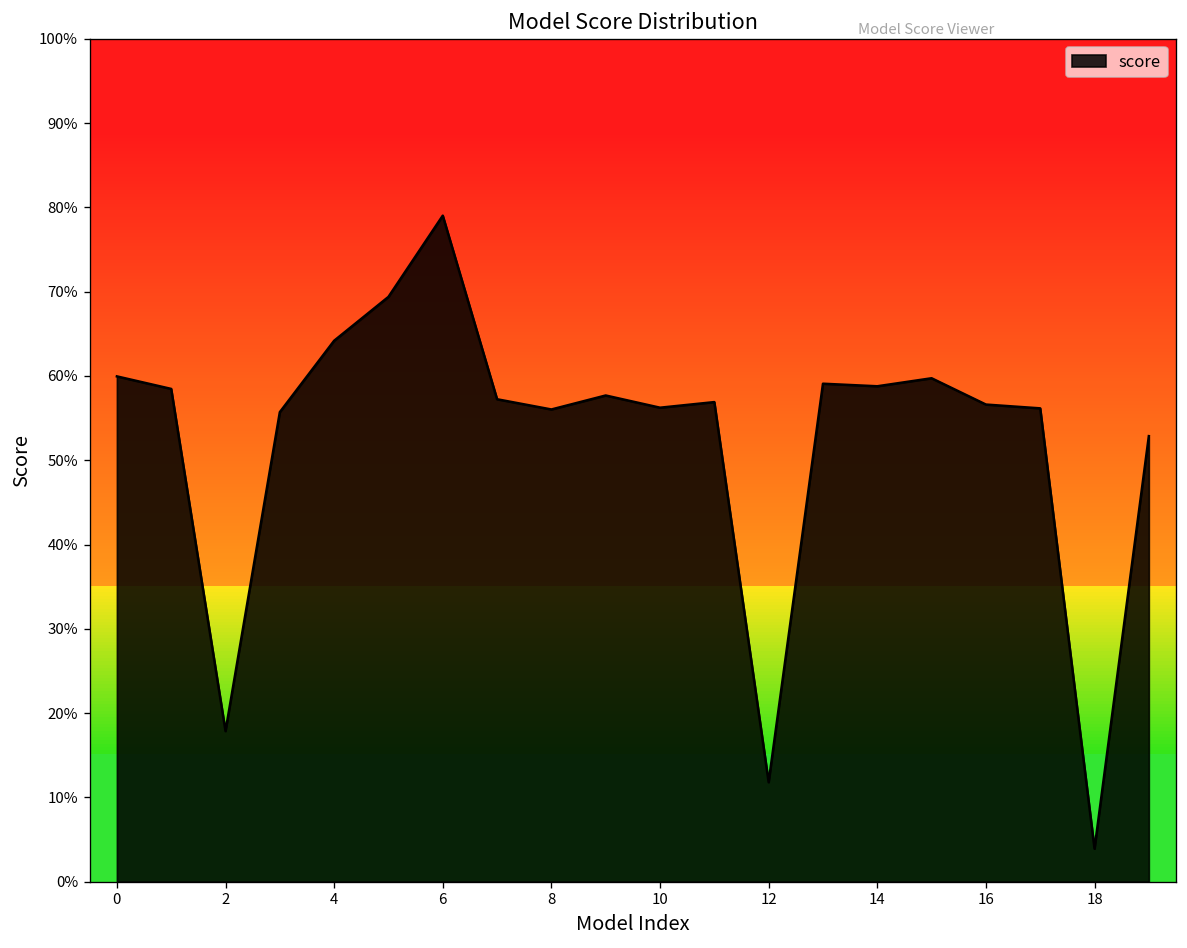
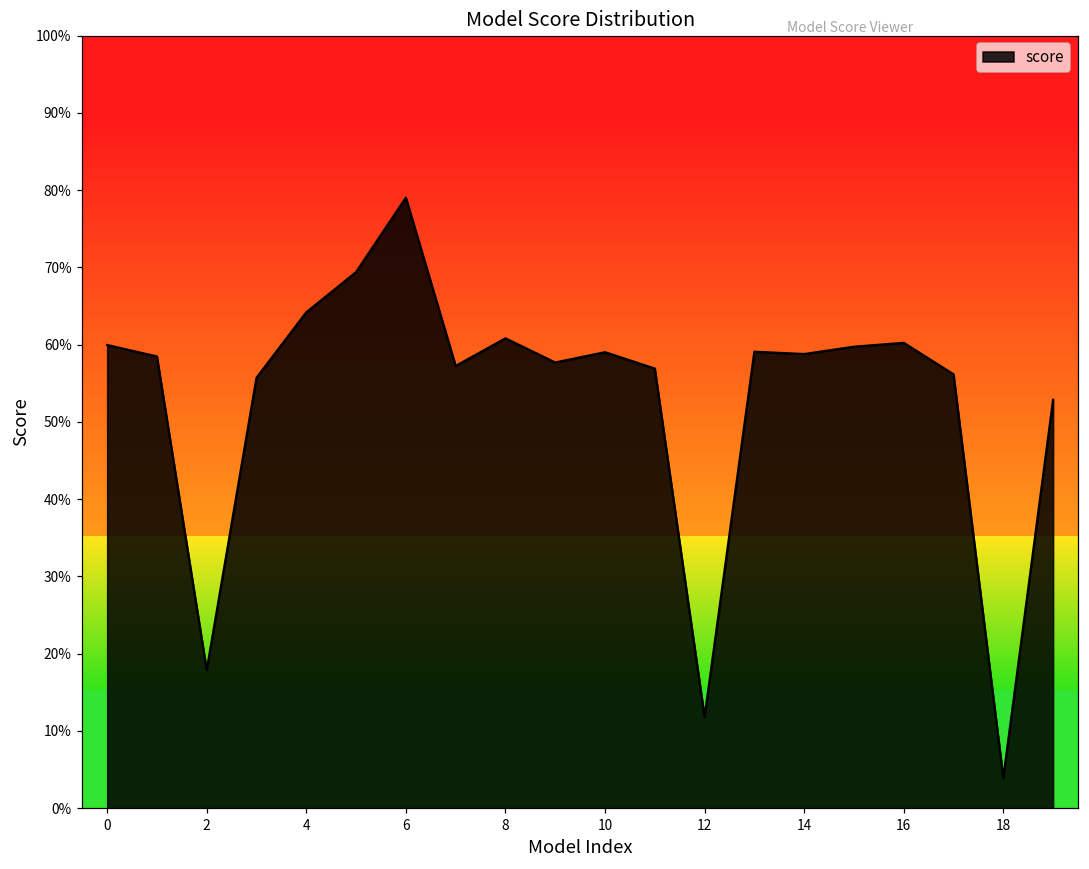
  {
    "0": "60%",
    "2": "18%",
    "4": "64%",
    "6": "79%",
-   "8": "56%",
-   "10": "56%",
+   "8": "61%",
+   "10": "59%",
    "12": "12%",
    "14": "59%",
-   "16": "57%",
+   "16": "60%",
    "18": "4%"
  }
